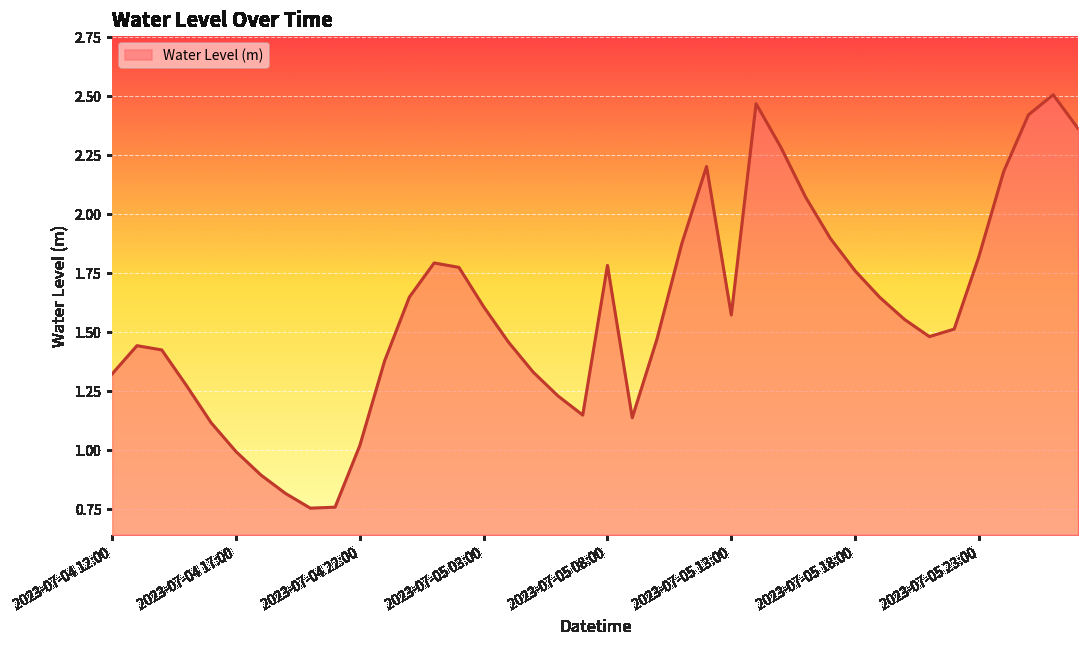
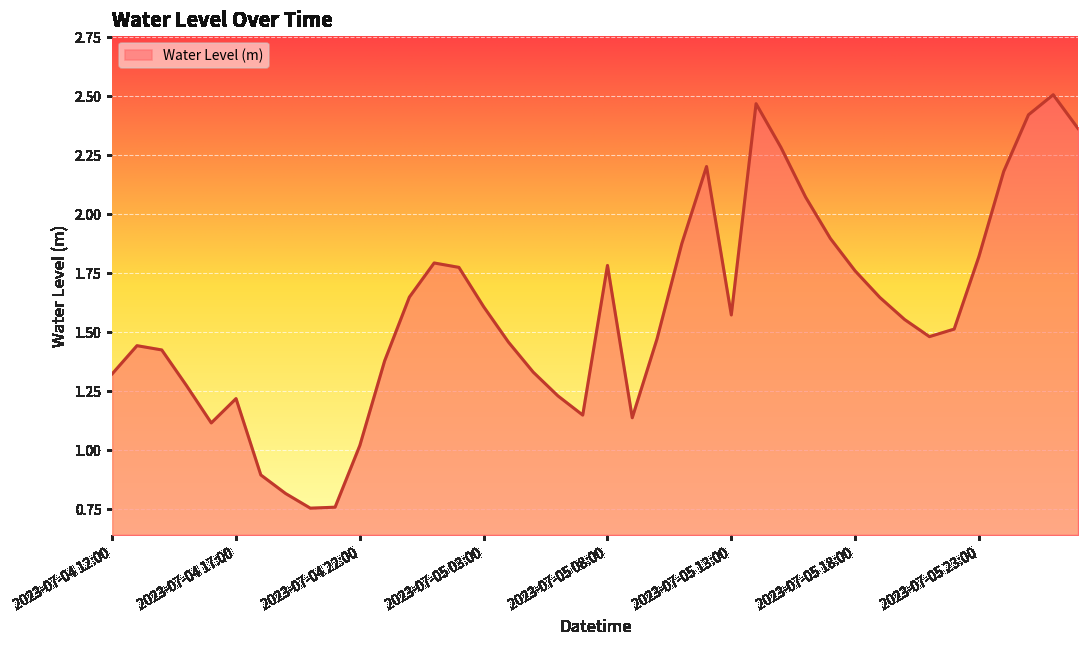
  {
    "2023-07-04 12:00": 1.32,
-   "2023-07-04 17:00": 0.99,
+   "2023-07-04 17:00": 1.22,
    "2023-07-04 22:00": 1.02,
    "2023-07-05 03:00": 1.61,
    "2023-07-05 08:00": 1.78,
    "2023-07-05 13:00": 1.57,
    "2023-07-05 18:00": 1.76,
    "2023-07-05 23:00": 1.82
  }
